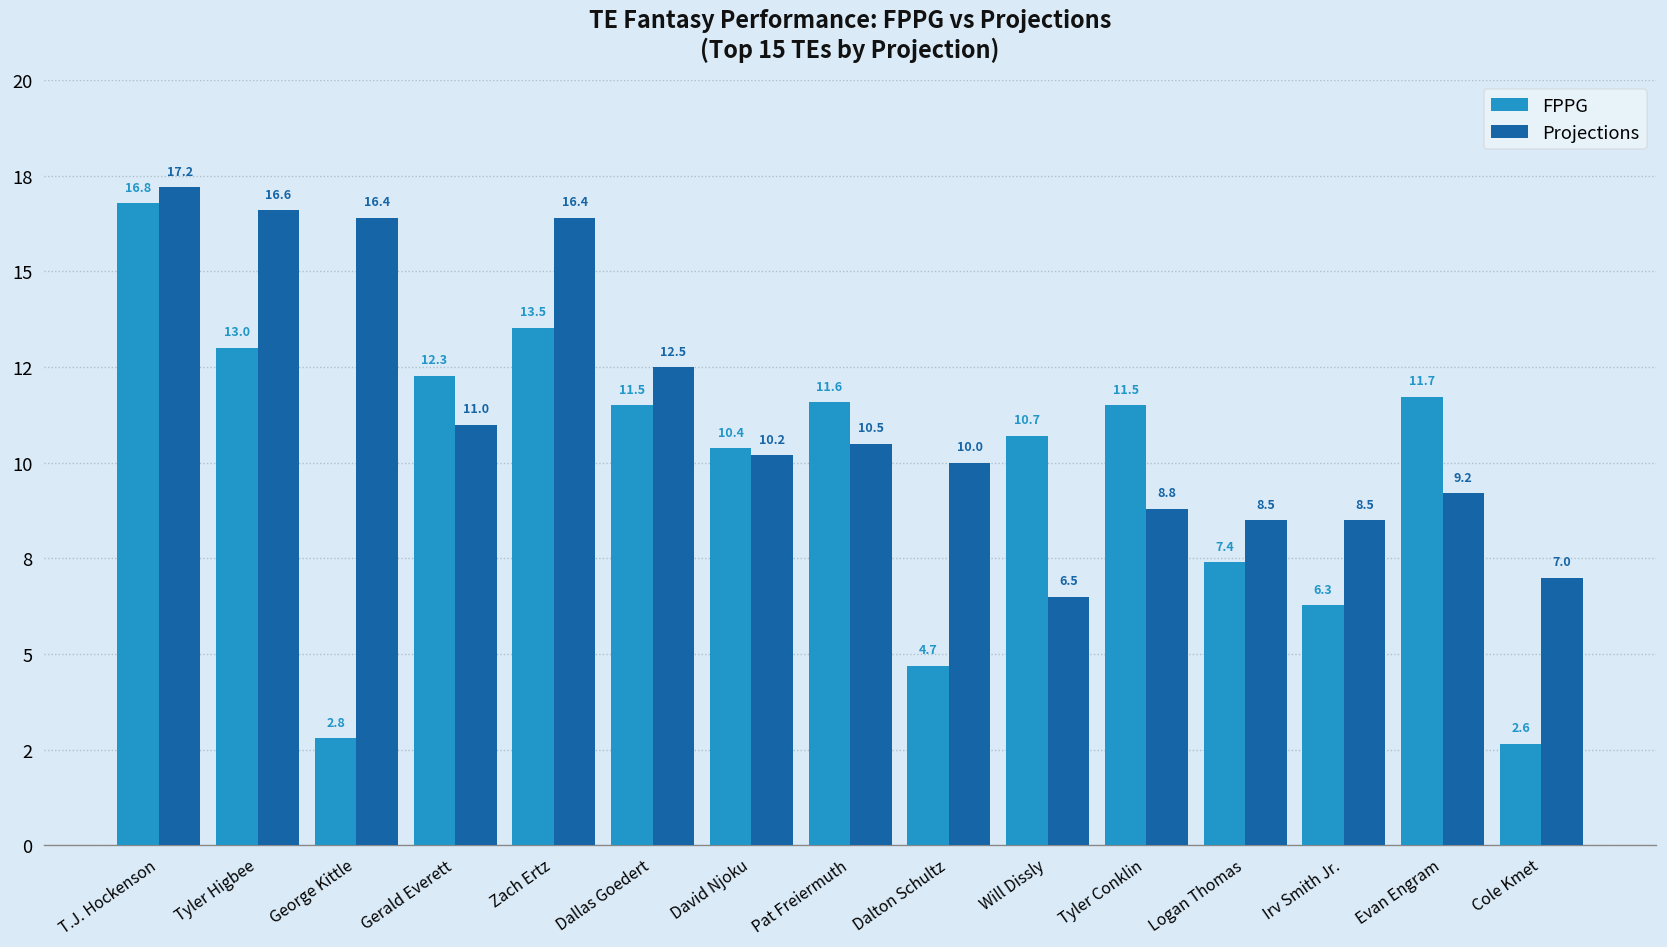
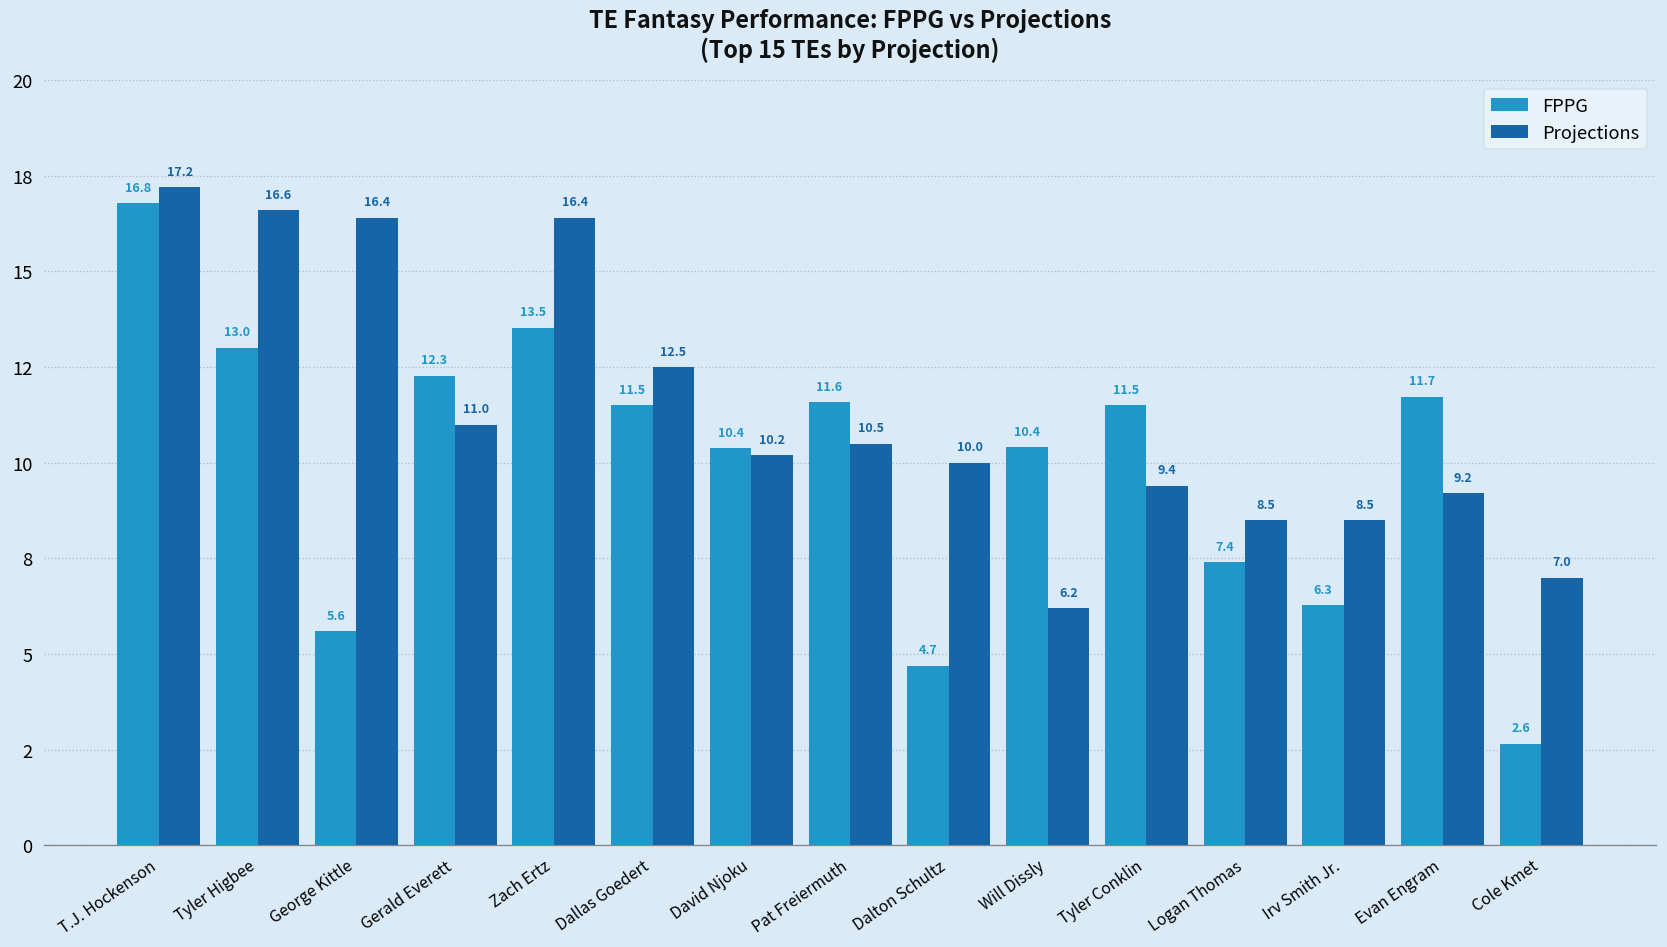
  {
    "FPPG": {
      "T.J. Hockenson": 16.8,
      "Tyler Higbee": 13.0,
-     "George Kittle": 2.8,
+     "George Kittle": 5.6,
      "Gerald Everett": 12.3,
      "Zach Ertz": 13.5,
      "Dallas Goedert": 11.5,
      "David Njoku": 10.4,
      "Pat Freiermuth": 11.6,
      "Dalton Schultz": 4.7,
-     "Will Dissly": 10.7,
+     "Will Dissly": 10.4,
      "Tyler Conklin": 11.5,
      "Logan Thomas": 7.4,
      "Irv Smith Jr.": 6.3,
      "Evan Engram": 11.7,
      "Cole Kmet": 2.6
    },
    "Projections": {
      "T.J. Hockenson": 17.2,
      "Tyler Higbee": 16.6,
      "George Kittle": 16.4,
      "Gerald Everett": 11.0,
      "Zach Ertz": 16.4,
      "Dallas Goedert": 12.5,
      "David Njoku": 10.2,
      "Pat Freiermuth": 10.5,
      "Dalton Schultz": 10.0,
-     "Will Dissly": 6.5,
-     "Tyler Conklin": 8.8,
+     "Will Dissly": 6.2,
+     "Tyler Conklin": 9.4,
      "Logan Thomas": 8.5,
      "Irv Smith Jr.": 8.5,
      "Evan Engram": 9.2,
      "Cole Kmet": 7.0
    }
  }
